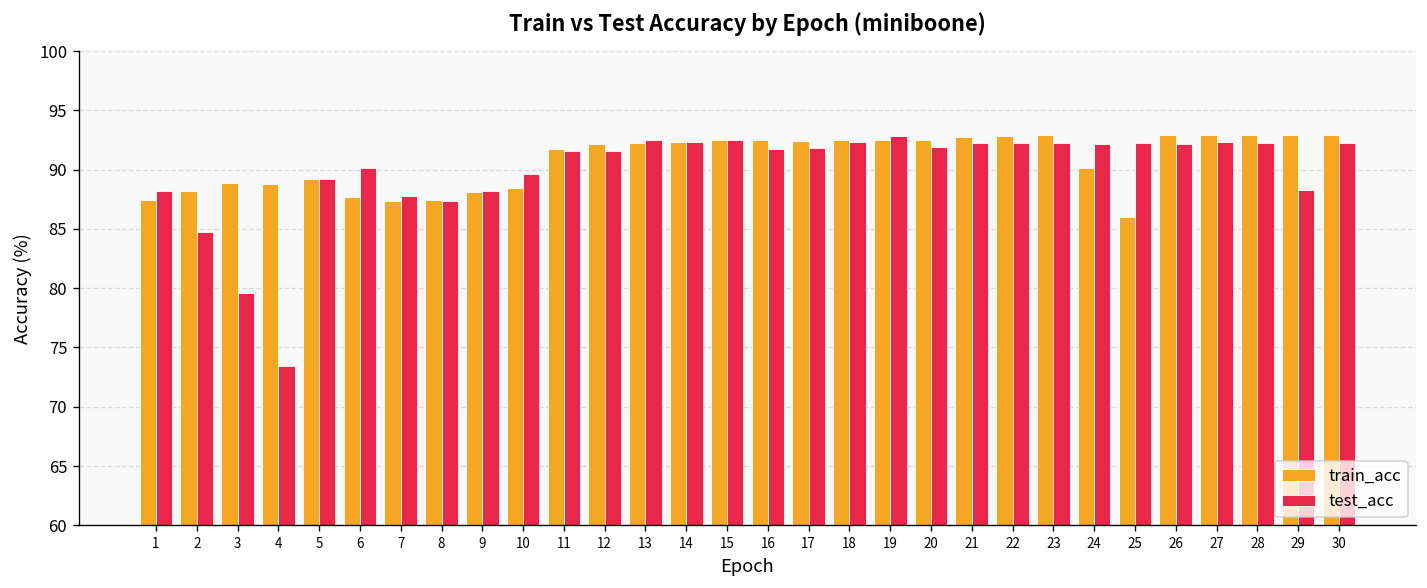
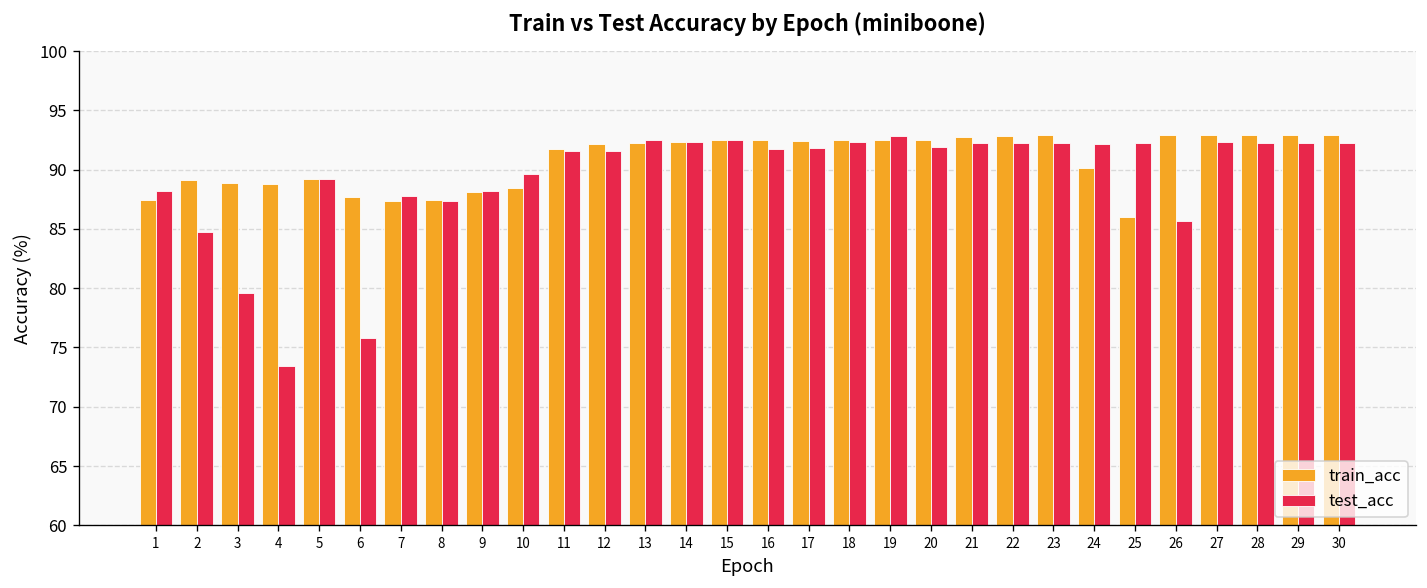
  {
    "train_acc": {
      "1": 87,
-     "2": 88,
+     "2": 89,
      "3": 89,
      "4": 89,
      "5": 89,
      "6": 88,
      "7": 87,
      "8": 87,
      "9": 88,
      "10": 88,
      "11": 92,
      "12": 92,
      "13": 92,
      "14": 92,
      "15": 92,
      "16": 93,
      "17": 92,
      "18": 93,
      "19": 93,
      "20": 93,
      "21": 93,
      "22": 93,
      "23": 93,
      "24": 90,
      "25": 86,
      "26": 93,
      "27": 93,
      "28": 93,
      "29": 93,
      "30": 93
    },
    "test_acc": {
      "1": 88,
      "2": 85,
      "3": 80,
      "4": 73,
      "5": 89,
-     "6": 90,
+     "6": 76,
      "7": 88,
      "8": 87,
      "9": 88,
      "10": 90,
      "11": 92,
      "12": 92,
      "13": 92,
      "14": 92,
      "15": 92,
      "16": 92,
      "17": 92,
      "18": 92,
      "19": 93,
      "20": 92,
      "21": 92,
      "22": 92,
      "23": 92,
      "24": 92,
      "25": 92,
-     "26": 92,
+     "26": 86,
      "27": 92,
      "28": 92,
-     "29": 88,
+     "29": 92,
      "30": 92
    }
  }
